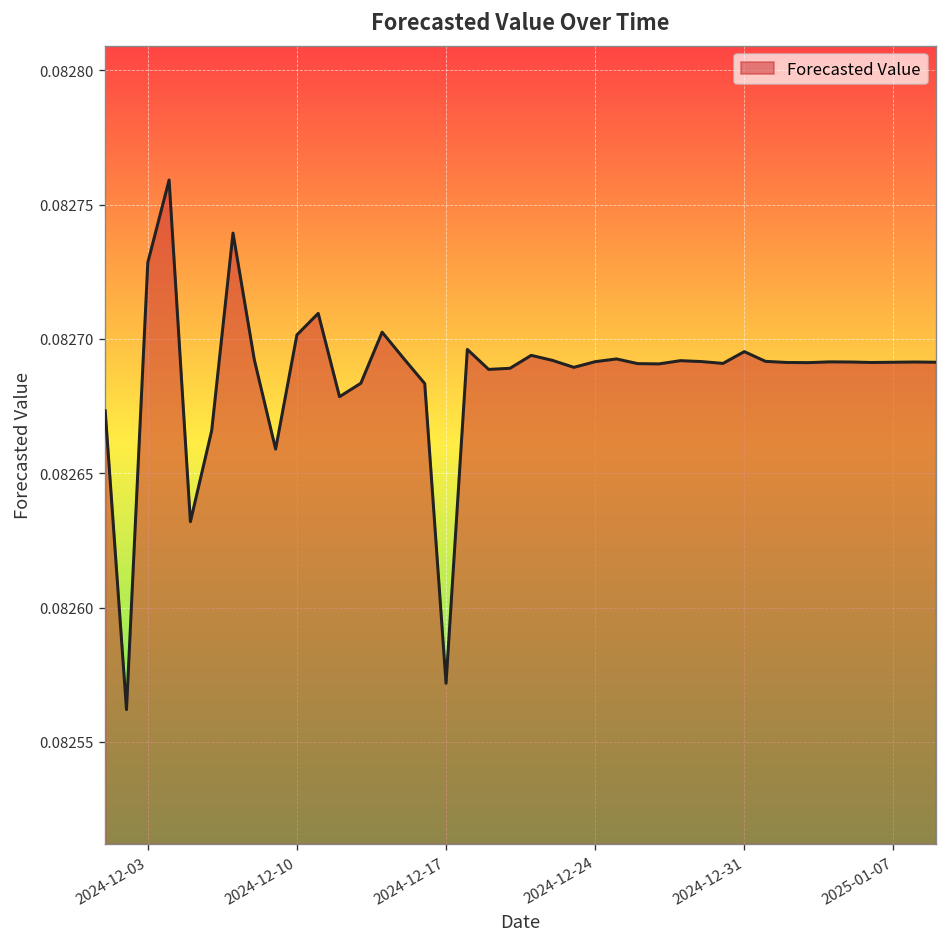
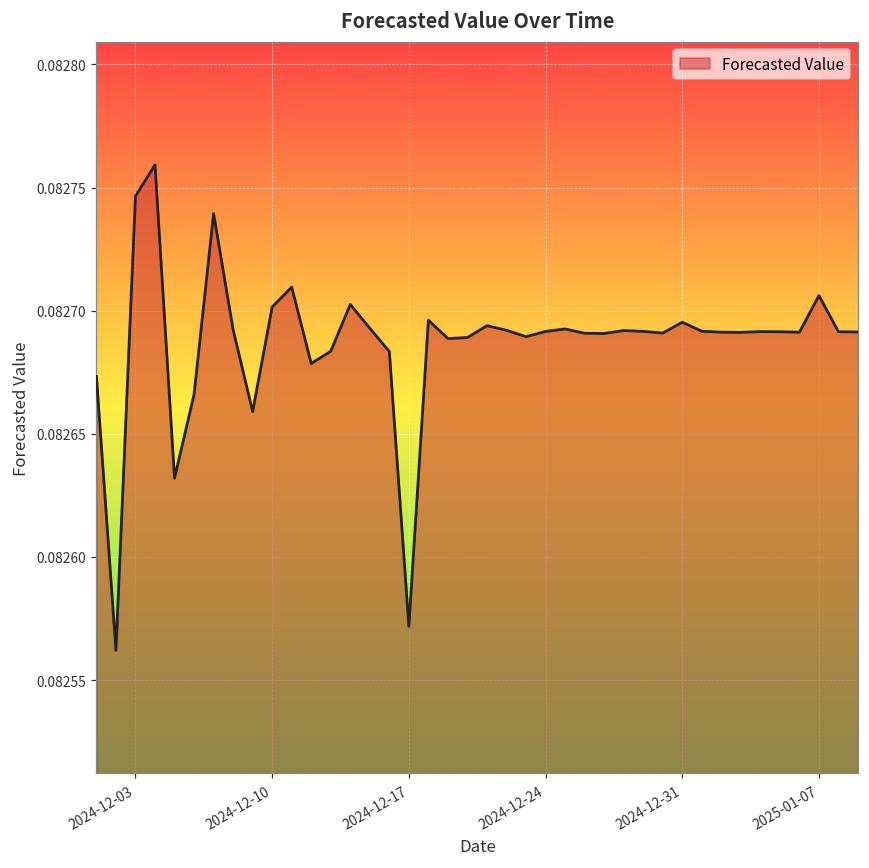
  {
-   "2024-12-03": 0.082728,
+   "2024-12-03": 0.082747,
    "2024-12-10": 0.082702,
    "2024-12-17": 0.082572,
    "2024-12-24": 0.082692,
    "2024-12-31": 0.082695,
-   "2025-01-07": 0.082691
+   "2025-01-07": 0.082706
  }
